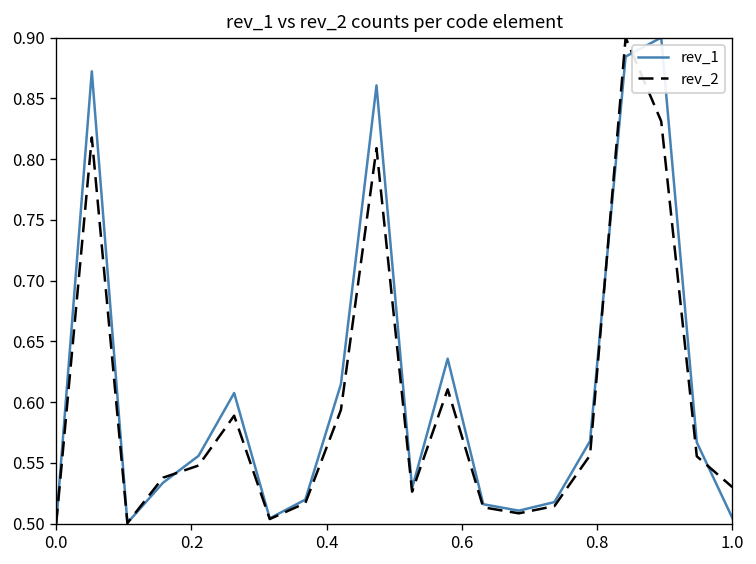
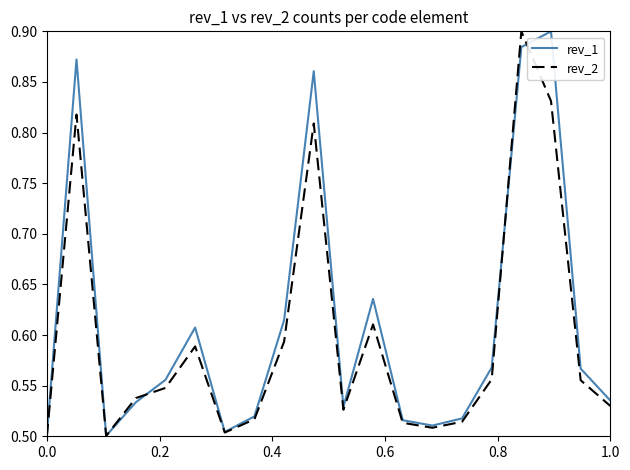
  {
    "rev_1": {
-     "1.0": 0.505
+     "1.0": 0.535
    },
    "rev_2": {
      "1.0": 0.530
    }
  }
